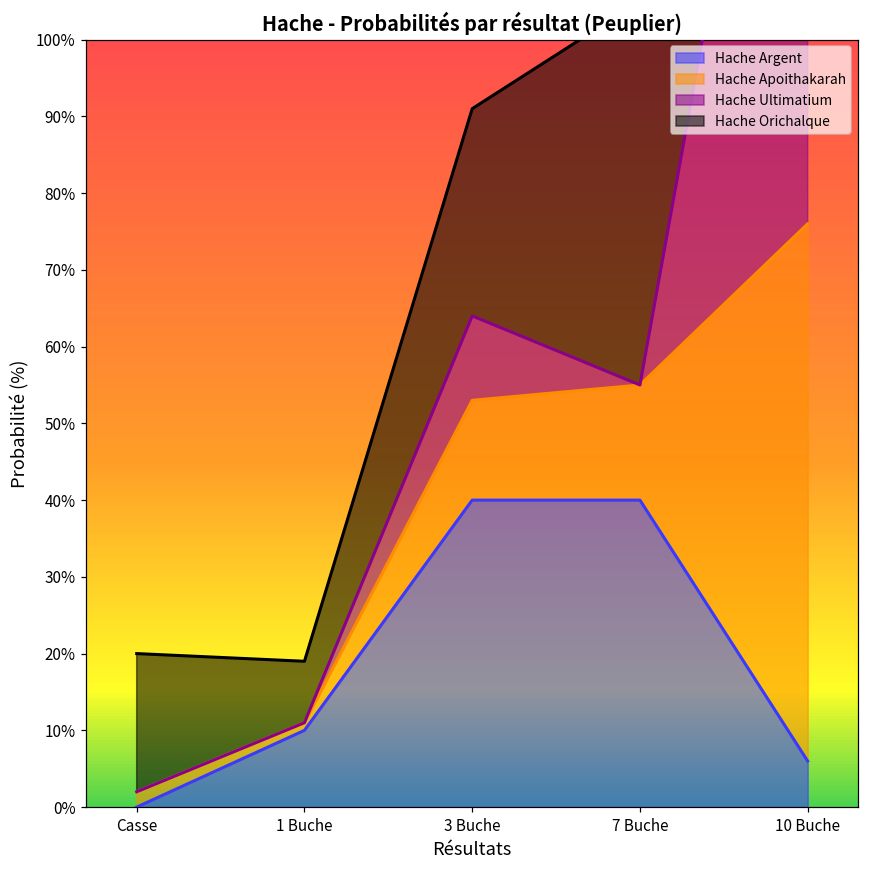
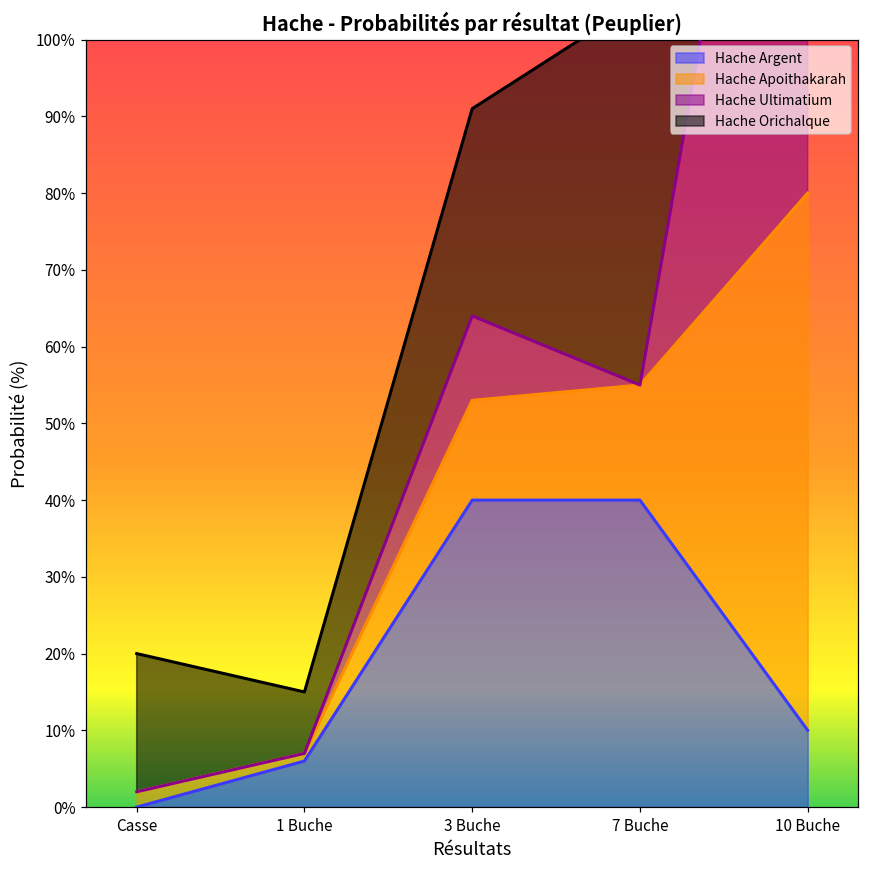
  {
    "Hache Argent": {
      "Casse": "0%",
-     "1 Buche": "10%",
+     "1 Buche": "6%",
      "3 Buche": "40%",
      "7 Buche": "40%",
-     "10 Buche": "6%"
+     "10 Buche": "10%"
    },
    "Hache Apoithakarah": {
      "3 Buche": "13%",
      "10 Buche": "70%"
    },
    "Hache Ultimatium": {
      "3 Buche": "64%"
    },
    "Hache Orichalque": {
      "Casse": "18%",
      "1 Buche": "8%",
      "3 Buche": "27%"
    }
  }
